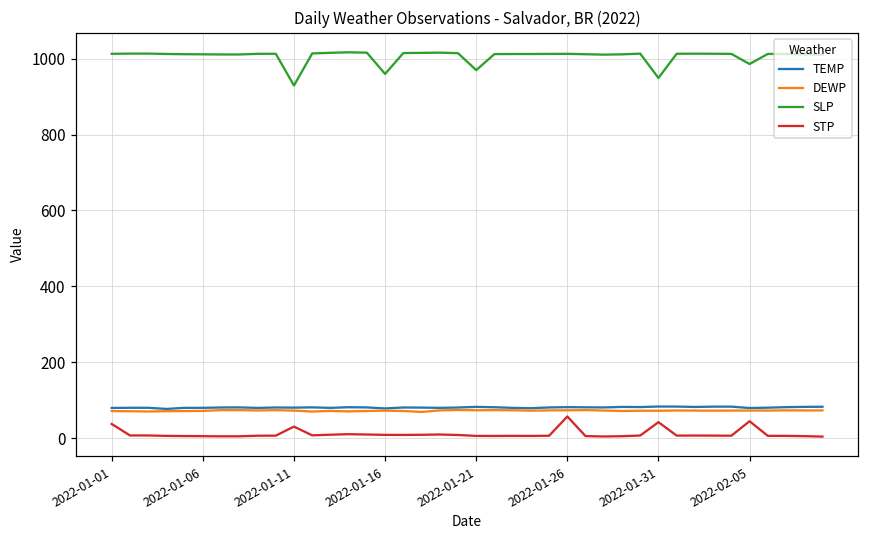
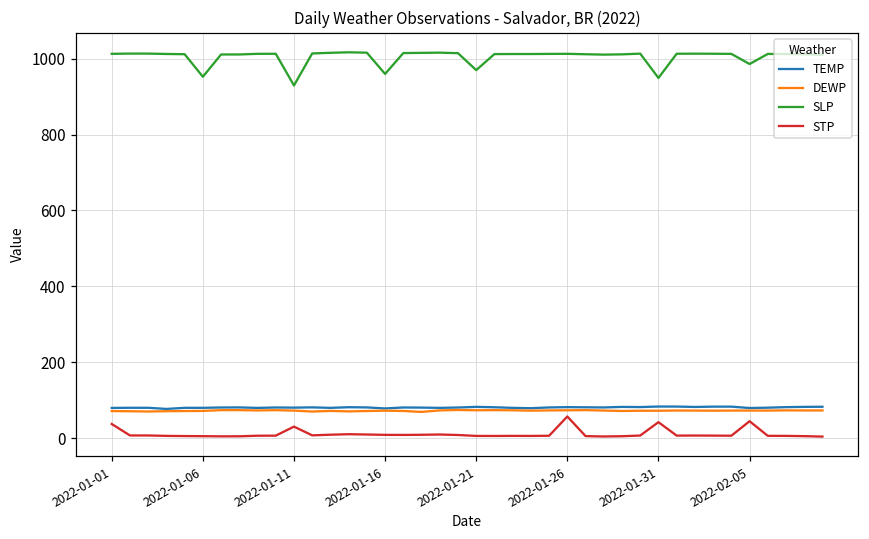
  {
    "TEMP": {
      "2022-01-01": 80,
      "2022-01-06": 80,
      "2022-01-11": 80,
      "2022-01-21": 80,
      "2022-01-26": 80,
      "2022-01-31": 80
    },
    "DEWP": {
      "2022-01-01": 70,
      "2022-01-06": 70,
      "2022-01-11": 70,
      "2022-01-21": 70,
      "2022-01-26": 70,
      "2022-01-31": 70
    },
    "SLP": {
      "2022-01-01": 1010,
-     "2022-01-06": 1010,
+     "2022-01-06": 950,
      "2022-01-11": 930,
      "2022-01-16": 960,
      "2022-01-21": 970,
      "2022-01-26": 1010,
      "2022-01-31": 950,
      "2022-02-05": 990
    },
    "STP": {
      "2022-01-01": 40,
      "2022-01-06": 10,
      "2022-01-11": 30,
      "2022-01-16": 10,
      "2022-01-21": 10,
      "2022-01-26": 60,
      "2022-01-31": 40,
      "2022-02-05": 40
    }
  }
